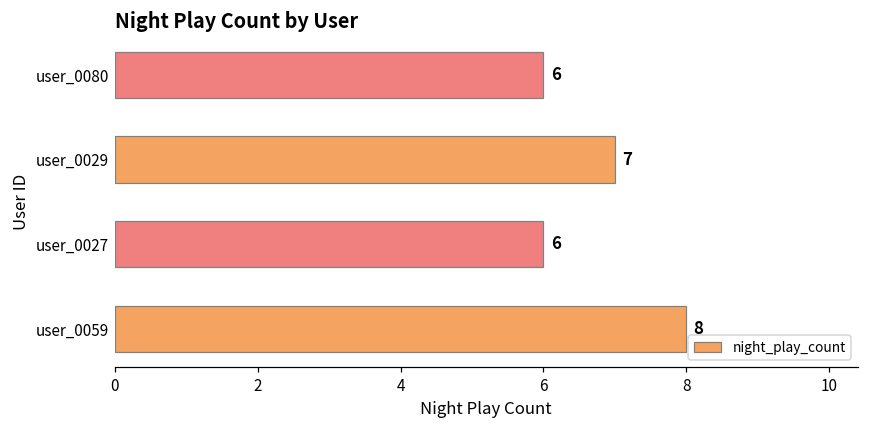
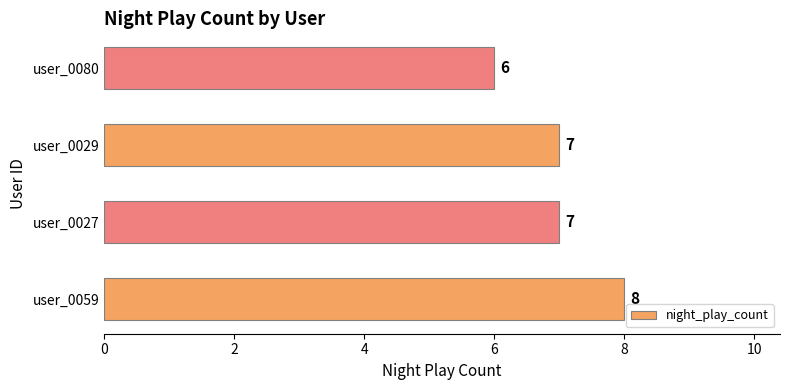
  {
    "user_0080": 6,
    "user_0029": 7,
-   "user_0027": 6
+   "user_0027": 7
  }
